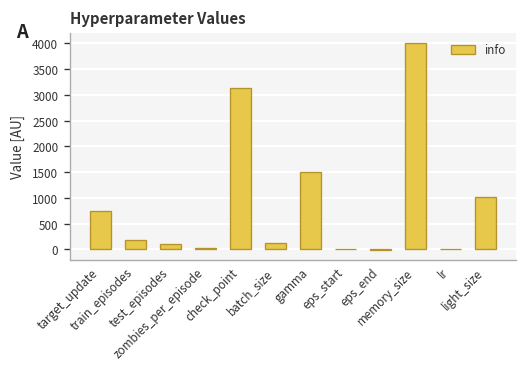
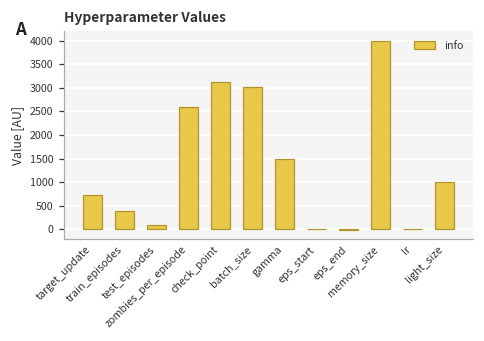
  {
    "target_update": 700,
-   "train_episodes": 200,
+   "train_episodes": 400,
    "test_episodes": 100,
-   "zombies_per_episode": 0,
+   "zombies_per_episode": 2600,
    "check_point": 3100,
-   "batch_size": 100,
+   "batch_size": 3000,
    "gamma": 1500,
    "memory_size": 4000,
    "light_size": 1000
  }
